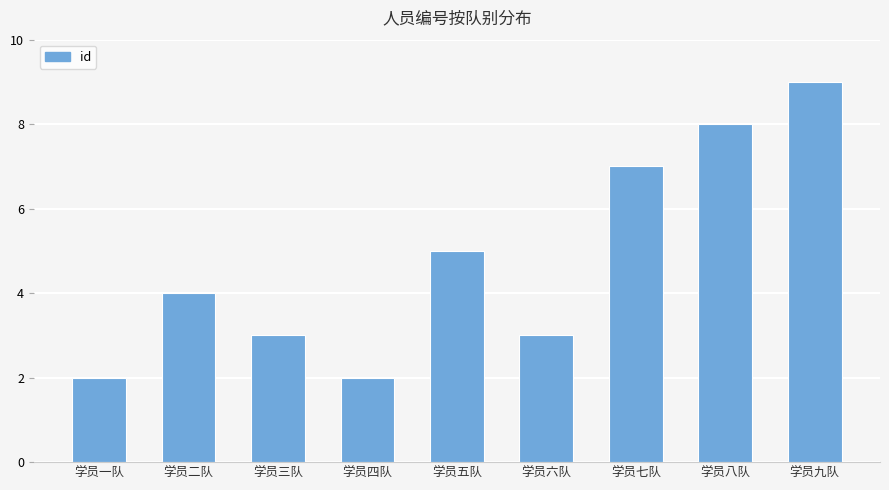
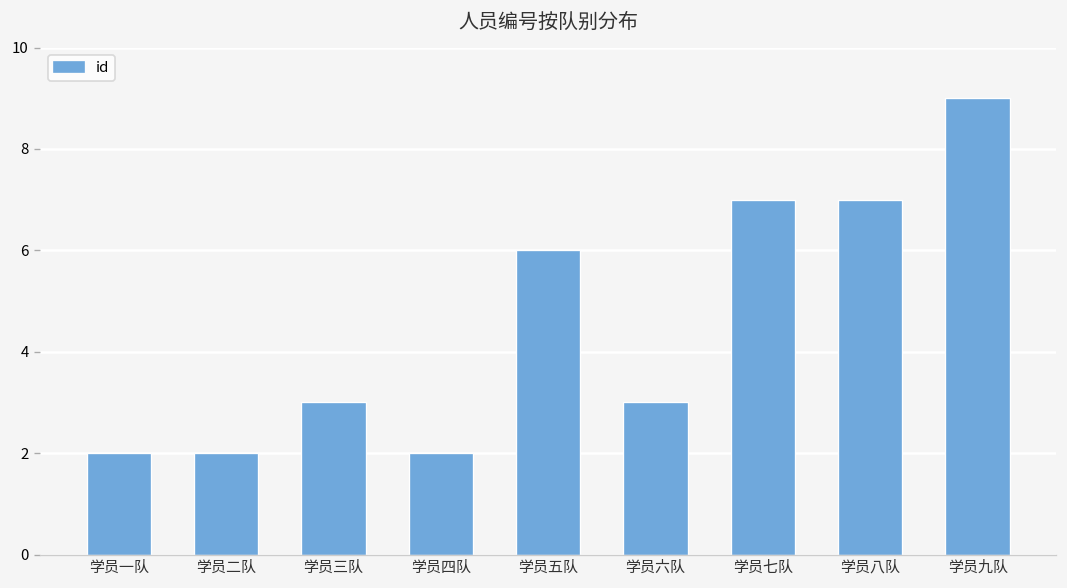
  {
    "学员一队": 2,
-   "学员二队": 4,
+   "学员二队": 2,
    "学员三队": 3,
    "学员四队": 2,
-   "学员五队": 5,
+   "学员五队": 6,
    "学员六队": 3,
    "学员七队": 7,
-   "学员八队": 8,
+   "学员八队": 7,
    "学员九队": 9
  }
